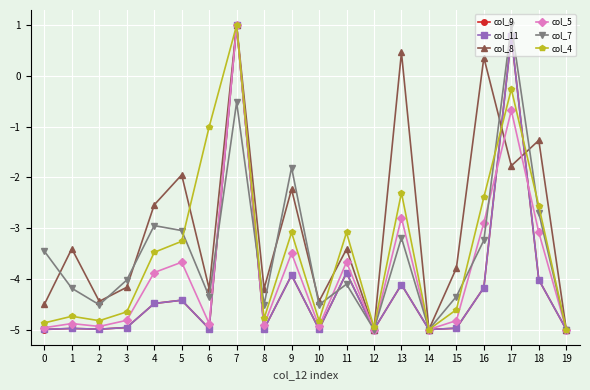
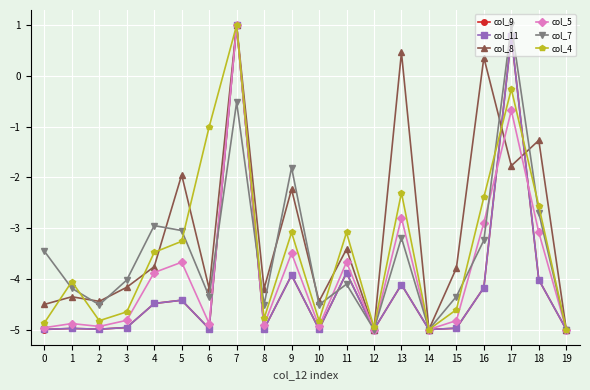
  {
    "col_8": {
      "0": -4.5,
-     "1": -3.4,
+     "1": -4.4,
      "2": -4.4,
      "3": -4.2,
-     "4": -2.5,
+     "4": -3.8,
      "5": -2.0,
      "6": -4.2,
      "8": -4.2,
      "9": -2.2,
      "10": -4.4,
      "11": -3.4,
      "13": 0.5,
      "15": -3.8,
      "16": 0.4,
      "17": -1.8,
      "18": -1.3
    },
    "col_5": {
      "1": -4.9,
      "2": -4.9,
      "3": -4.8,
      "4": -3.9,
      "5": -3.7,
      "6": -4.9,
      "8": -4.9,
      "9": -3.5,
      "10": -4.9,
      "11": -3.7,
      "13": -2.8,
      "15": -4.8,
      "16": -2.9,
      "17": -0.7,
      "18": -3.1
    },
    "col_7": {
      "0": -3.5,
      "1": -4.2,
      "2": -4.5,
      "3": -4.0,
      "4": -3.0,
      "5": -3.0,
      "6": -4.3,
      "7": -0.5,
      "8": -4.5,
      "9": -1.8,
      "10": -4.5,
      "11": -4.1,
      "13": -3.2,
      "15": -4.3,
      "16": -3.2,
      "18": -2.7
    },
    "col_4": {
      "0": -4.9,
-     "1": -4.7,
+     "1": -4.1,
      "2": -4.8,
      "3": -4.7,
      "4": -3.5,
      "5": -3.3,
      "6": -1.0,
      "8": -4.8,
      "9": -3.1,
      "10": -4.8,
      "11": -3.1,
      "13": -2.3,
      "15": -4.6,
      "16": -2.4,
      "17": -0.3,
      "18": -2.6
    }
  }
